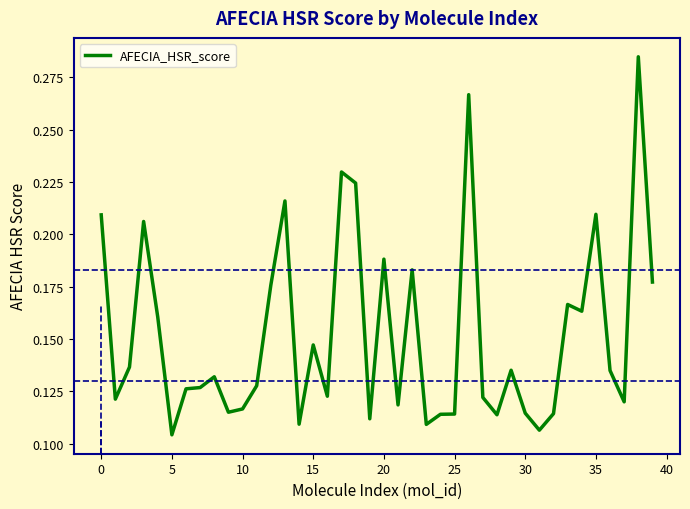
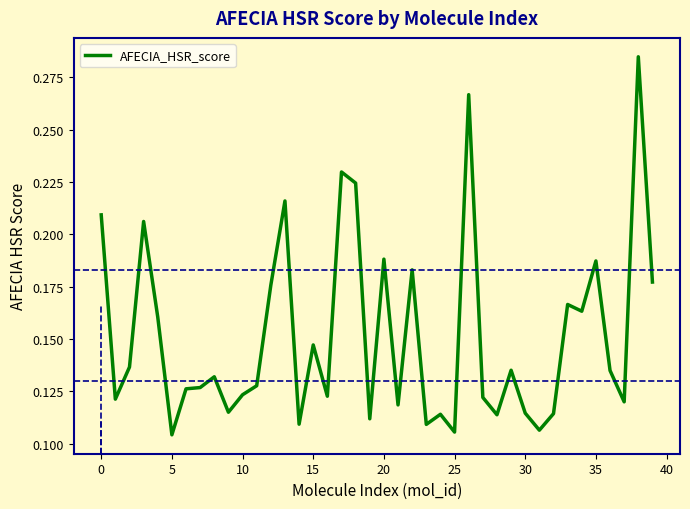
  {
    "0": 0.209,
    "5": 0.104,
-   "10": 0.117,
+   "10": 0.123,
    "15": 0.147,
    "20": 0.188,
-   "25": 0.114,
+   "25": 0.106,
    "30": 0.115,
-   "35": 0.210
+   "35": 0.187
  }
